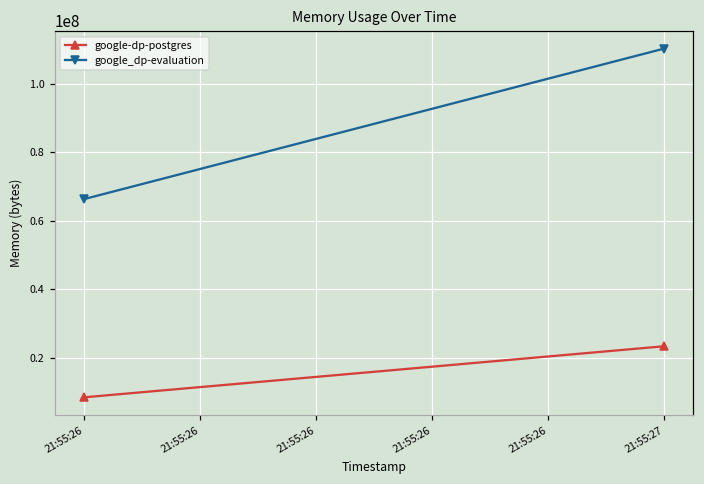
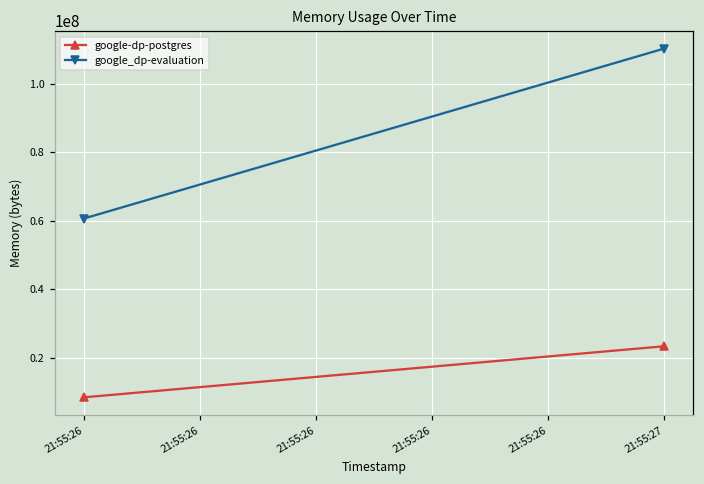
  {
    "google-dp-postgres": {
      "21:55:26": 8000000,
      "21:55:27": 23000000
    },
    "google_dp-evaluation": {
-     "21:55:26": 66000000,
+     "21:55:26": 61000000,
      "21:55:27": 110000000
    }
  }
